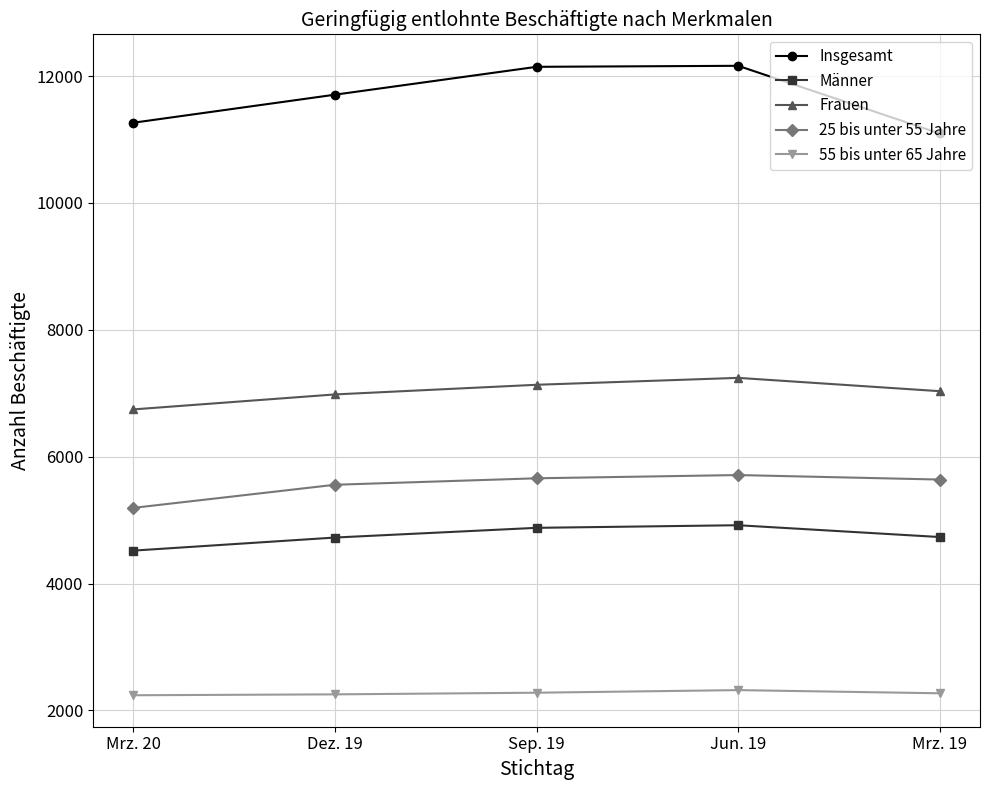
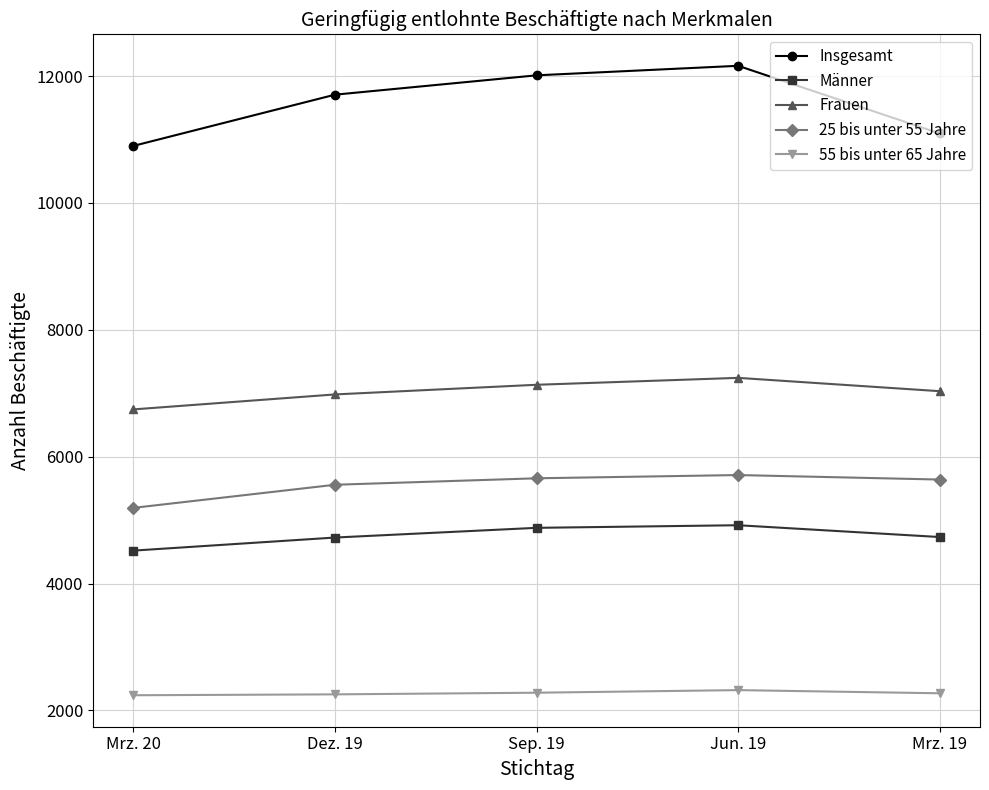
  {
    "Insgesamt": {
-     "Mrz. 20": 11300,
+     "Mrz. 20": 10900,
      "Dez. 19": 11700,
-     "Sep. 19": 12100,
+     "Sep. 19": 12000,
      "Jun. 19": 12200
    }
  }
